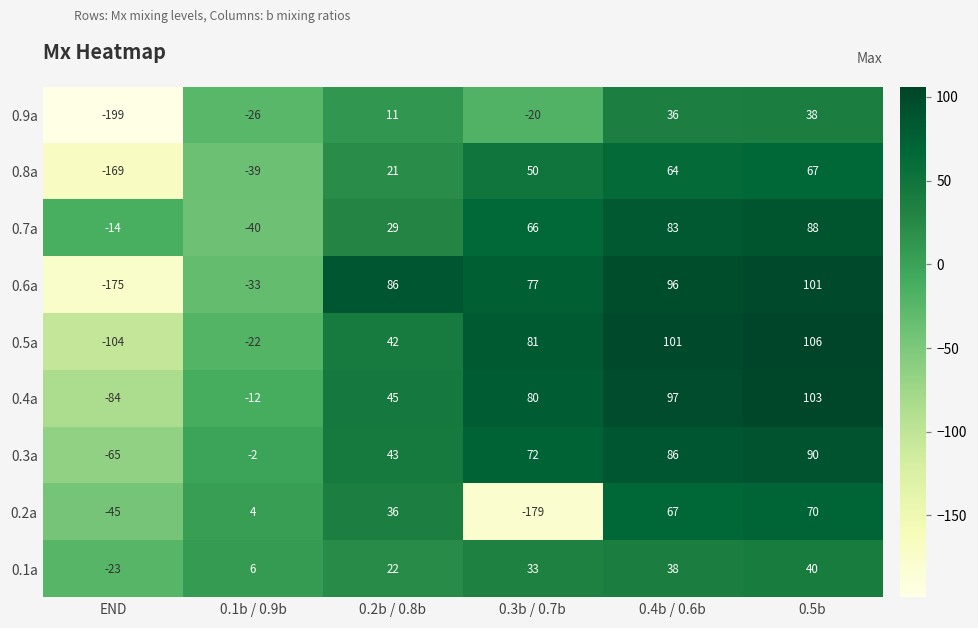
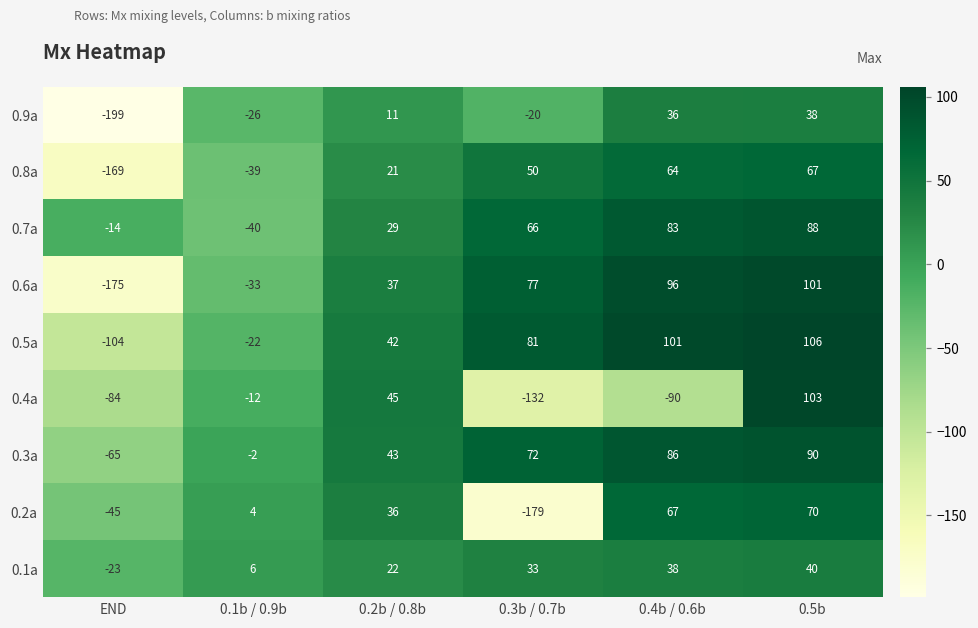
  {
    "0.9a": {
      "END": -199,
      "0.1b / 0.9b": -26,
      "0.2b / 0.8b": 11,
      "0.3b / 0.7b": -20,
      "0.4b / 0.6b": 36,
      "0.5b": 38
    },
    "0.8a": {
      "END": -169,
      "0.1b / 0.9b": -39,
      "0.2b / 0.8b": 21,
      "0.3b / 0.7b": 50,
      "0.4b / 0.6b": 64,
      "0.5b": 67
    },
    "0.7a": {
      "END": -14,
      "0.1b / 0.9b": -40,
      "0.2b / 0.8b": 29,
      "0.3b / 0.7b": 66,
      "0.4b / 0.6b": 83,
      "0.5b": 88
    },
    "0.6a": {
      "END": -175,
      "0.1b / 0.9b": -33,
-     "0.2b / 0.8b": 86,
+     "0.2b / 0.8b": 37,
      "0.3b / 0.7b": 77,
      "0.4b / 0.6b": 96,
      "0.5b": 101
    },
    "0.5a": {
      "END": -104,
      "0.1b / 0.9b": -22,
      "0.2b / 0.8b": 42,
      "0.3b / 0.7b": 81,
      "0.4b / 0.6b": 101,
      "0.5b": 106
    },
    "0.4a": {
      "END": -84,
      "0.1b / 0.9b": -12,
      "0.2b / 0.8b": 45,
-     "0.3b / 0.7b": 80,
-     "0.4b / 0.6b": 97,
+     "0.3b / 0.7b": -132,
+     "0.4b / 0.6b": -90,
      "0.5b": 103
    },
    "0.3a": {
      "END": -65,
      "0.1b / 0.9b": -2,
      "0.2b / 0.8b": 43,
      "0.3b / 0.7b": 72,
      "0.4b / 0.6b": 86,
      "0.5b": 90
    },
    "0.2a": {
      "END": -45,
      "0.1b / 0.9b": 4,
      "0.2b / 0.8b": 36,
      "0.3b / 0.7b": -179,
      "0.4b / 0.6b": 67,
      "0.5b": 70
    },
    "0.1a": {
      "END": -23,
      "0.1b / 0.9b": 6,
      "0.2b / 0.8b": 22,
      "0.3b / 0.7b": 33,
      "0.4b / 0.6b": 38,
      "0.5b": 40
    }
  }
